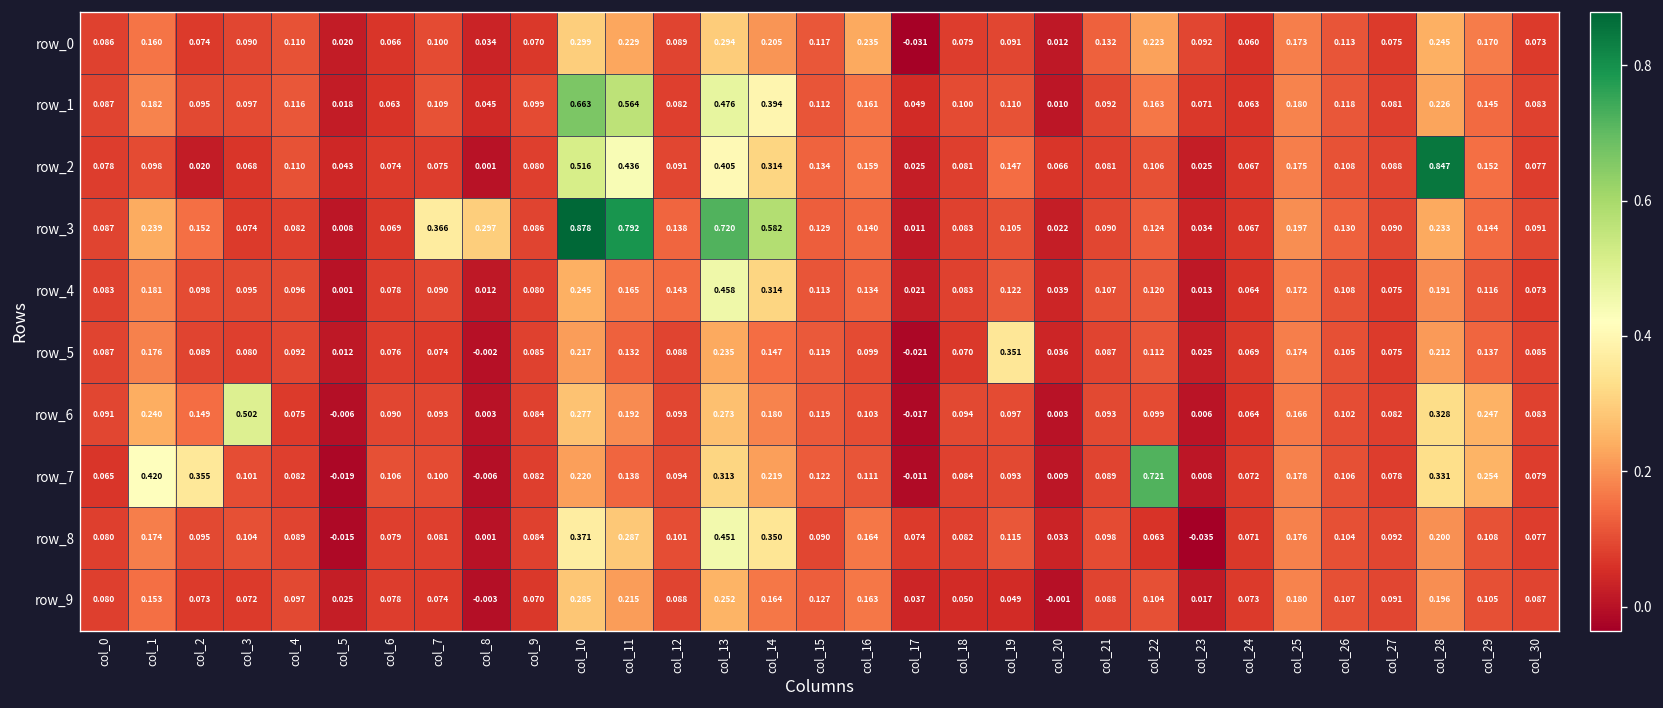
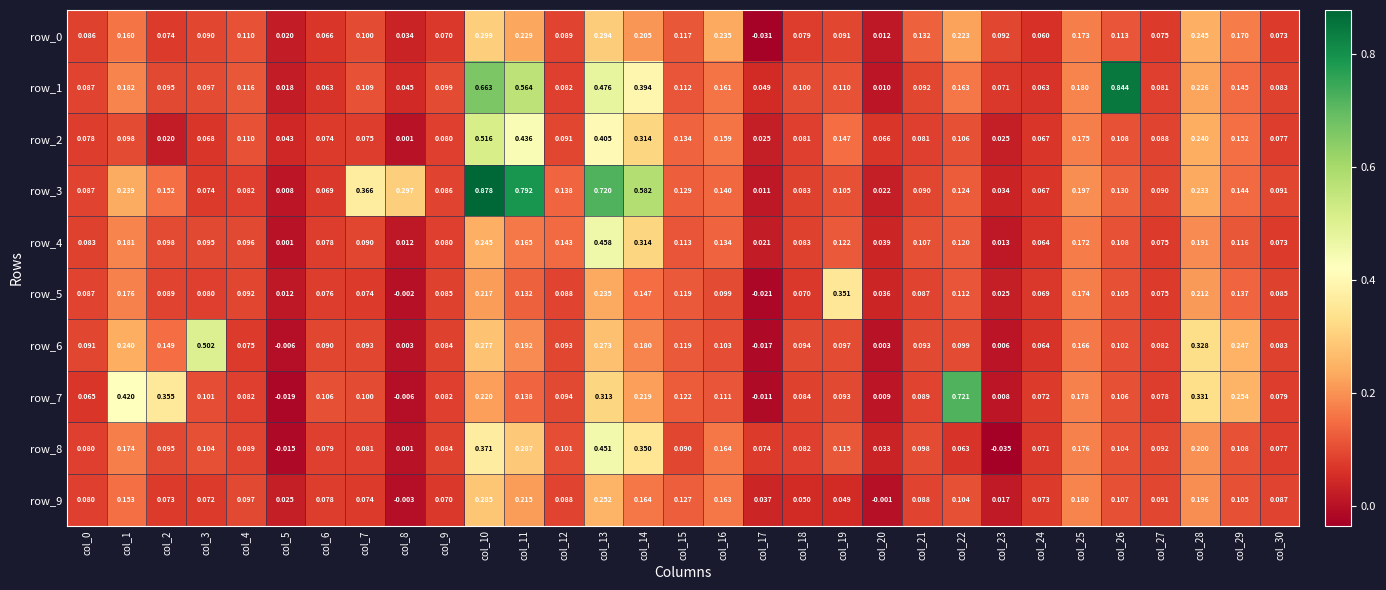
  {
    "row_1": {
      "col_0": 0.087,
      "col_1": 0.182,
      "col_2": 0.095,
      "col_3": 0.097,
      "col_4": 0.116,
      "col_5": 0.018,
      "col_6": 0.063,
      "col_7": 0.109,
      "col_8": 0.045,
      "col_9": 0.099,
      "col_10": 0.663,
      "col_11": 0.564,
      "col_12": 0.082,
      "col_13": 0.476,
      "col_14": 0.394,
      "col_15": 0.112,
      "col_16": 0.161,
      "col_17": 0.049,
      "col_18": 0.100,
      "col_19": 0.110,
      "col_20": 0.010,
      "col_21": 0.092,
      "col_22": 0.163,
      "col_23": 0.071,
      "col_24": 0.063,
      "col_25": 0.180,
-     "col_26": 0.118,
+     "col_26": 0.844,
      "col_27": 0.081,
      "col_28": 0.226,
      "col_29": 0.145,
      "col_30": 0.083
    },
    "row_2": {
      "col_0": 0.078,
      "col_1": 0.098,
      "col_2": 0.020,
      "col_3": 0.068,
      "col_4": 0.110,
      "col_5": 0.043,
      "col_6": 0.074,
      "col_7": 0.075,
      "col_8": 0.001,
      "col_9": 0.080,
      "col_10": 0.516,
      "col_11": 0.436,
      "col_12": 0.091,
      "col_13": 0.405,
      "col_14": 0.314,
      "col_15": 0.134,
      "col_16": 0.159,
      "col_17": 0.025,
      "col_18": 0.081,
      "col_19": 0.147,
      "col_20": 0.066,
      "col_21": 0.081,
      "col_22": 0.106,
      "col_23": 0.025,
      "col_24": 0.067,
      "col_25": 0.175,
      "col_26": 0.108,
      "col_27": 0.088,
-     "col_28": 0.847,
+     "col_28": 0.240,
      "col_29": 0.152,
      "col_30": 0.077
    }
  }
